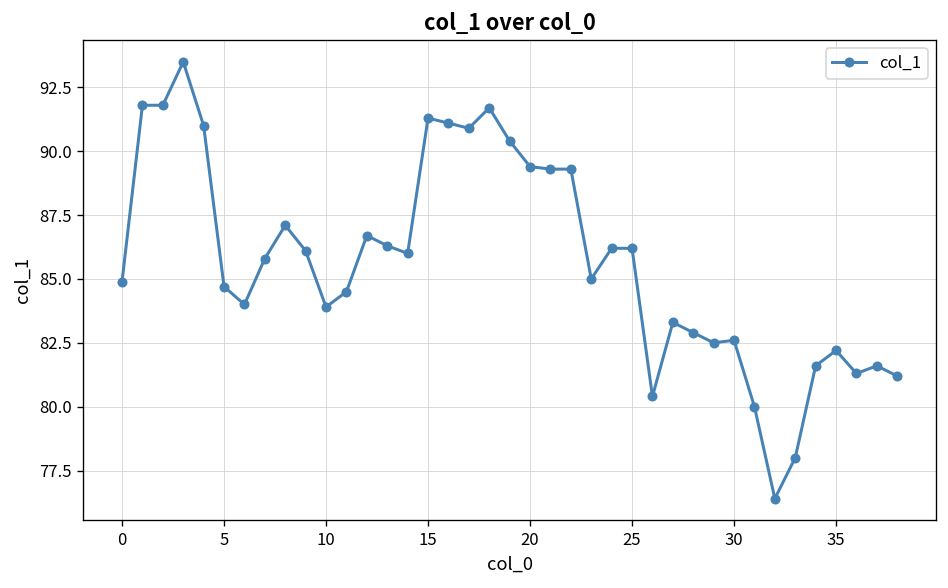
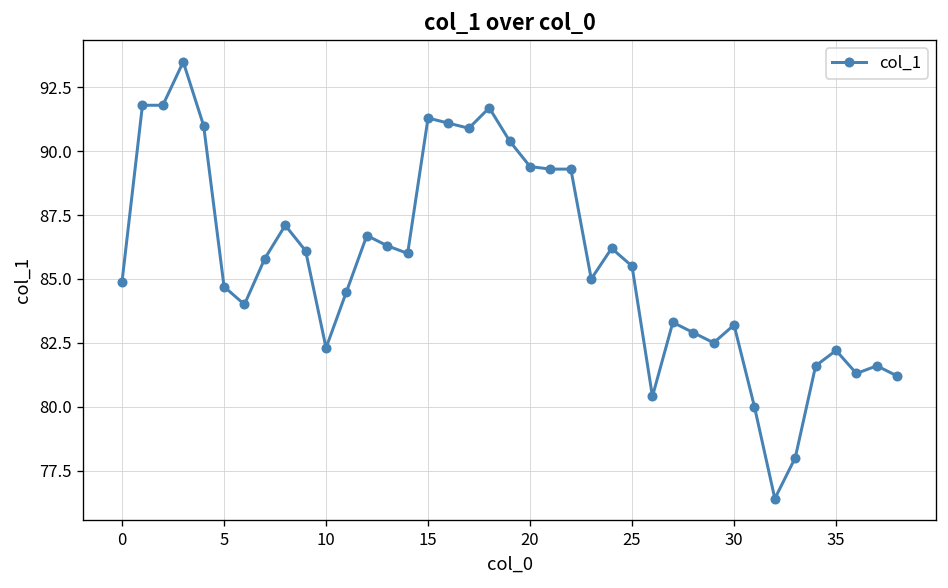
  {
    "0": 84.9,
    "5": 84.7,
-   "10": 83.9,
+   "10": 82.3,
    "15": 91.3,
    "20": 89.4,
-   "25": 86.2,
-   "30": 82.6,
+   "25": 85.5,
+   "30": 83.2,
    "35": 82.2
  }
